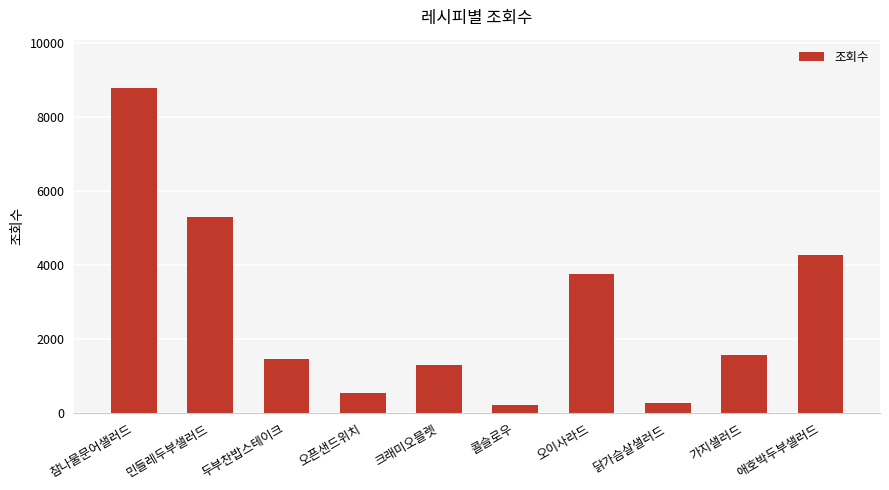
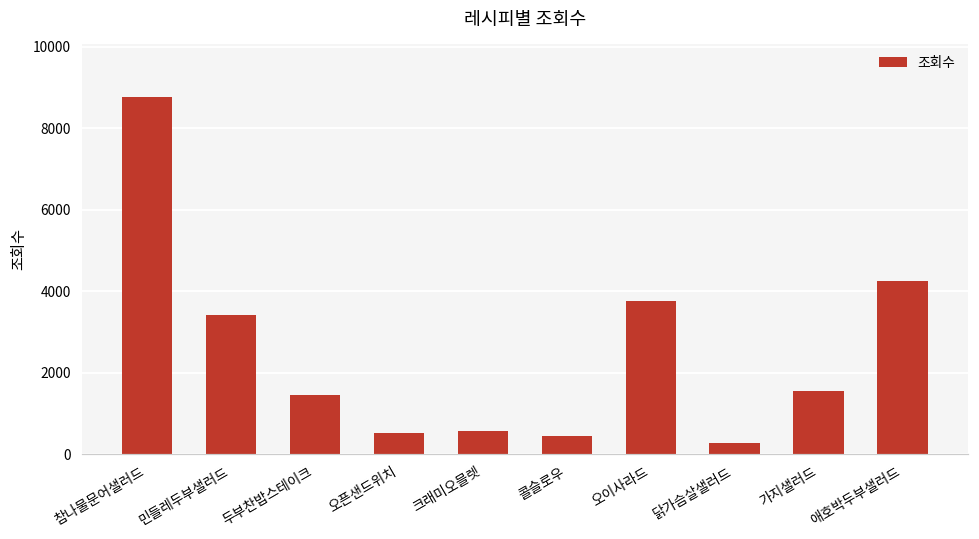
  {
    "참나물문어샐러드": 8800,
-   "민들레두부샐러드": 5300,
+   "민들레두부샐러드": 3400,
    "두부찬밥스테이크": 1500,
    "오픈샌드위치": 500,
-   "크래미오믈렛": 1300,
-   "콜슬로우": 200,
+   "크래미오믈렛": 600,
+   "콜슬로우": 400,
    "오이사라드": 3800,
    "닭가슴살샐러드": 300,
    "가지샐러드": 1600,
    "애호박두부샐러드": 4300
  }
